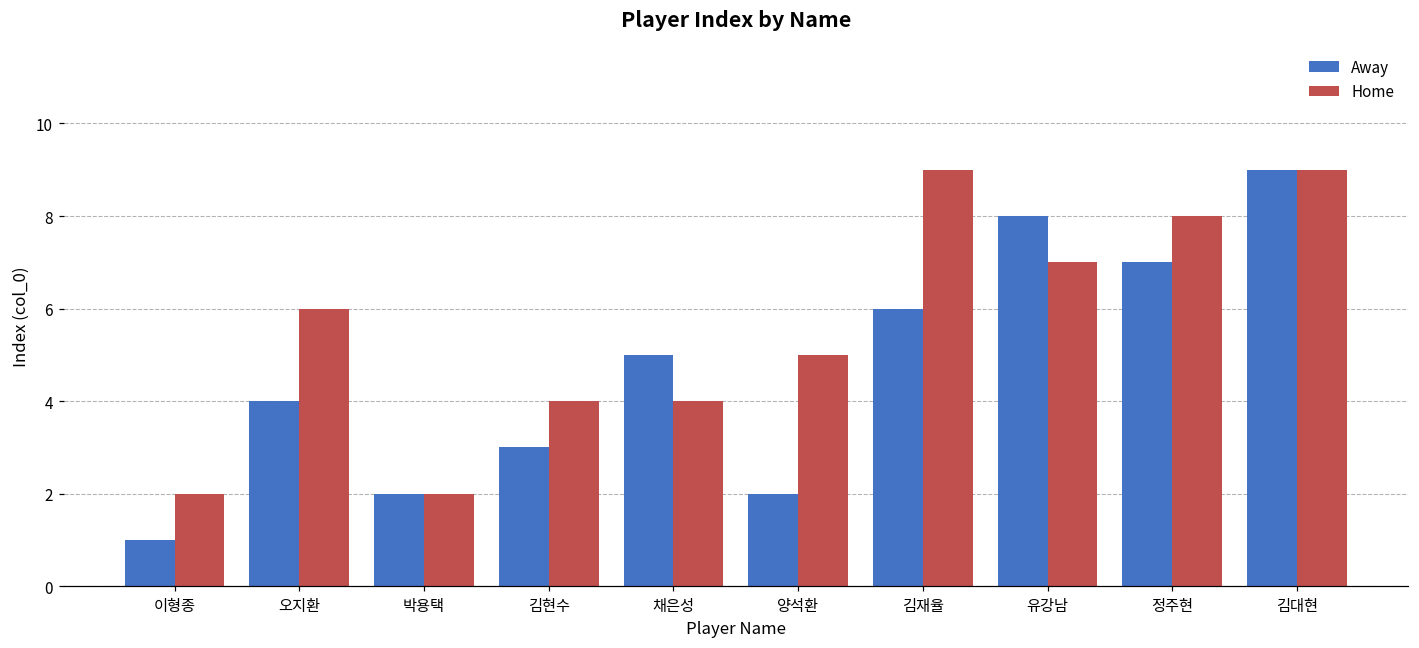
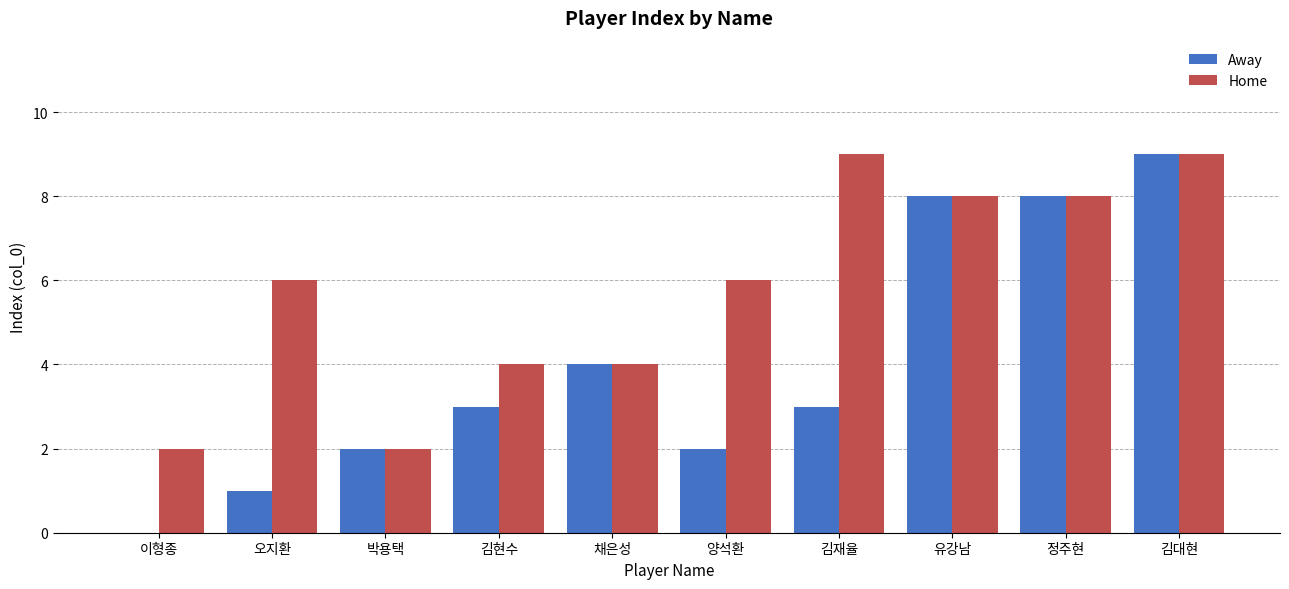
  {
    "Away": {
-     "이형종": 1,
-     "오지환": 4,
+     "이형종": 0,
+     "오지환": 1,
      "박용택": 2,
      "김현수": 3,
-     "채은성": 5,
+     "채은성": 4,
      "양석환": 2,
-     "김재율": 6,
+     "김재율": 3,
      "유강남": 8,
-     "정주현": 7,
+     "정주현": 8,
      "김대현": 9
    },
    "Home": {
      "이형종": 2,
      "오지환": 6,
      "박용택": 2,
      "김현수": 4,
      "채은성": 4,
-     "양석환": 5,
+     "양석환": 6,
      "김재율": 9,
-     "유강남": 7,
+     "유강남": 8,
      "정주현": 8,
      "김대현": 9
    }
  }
